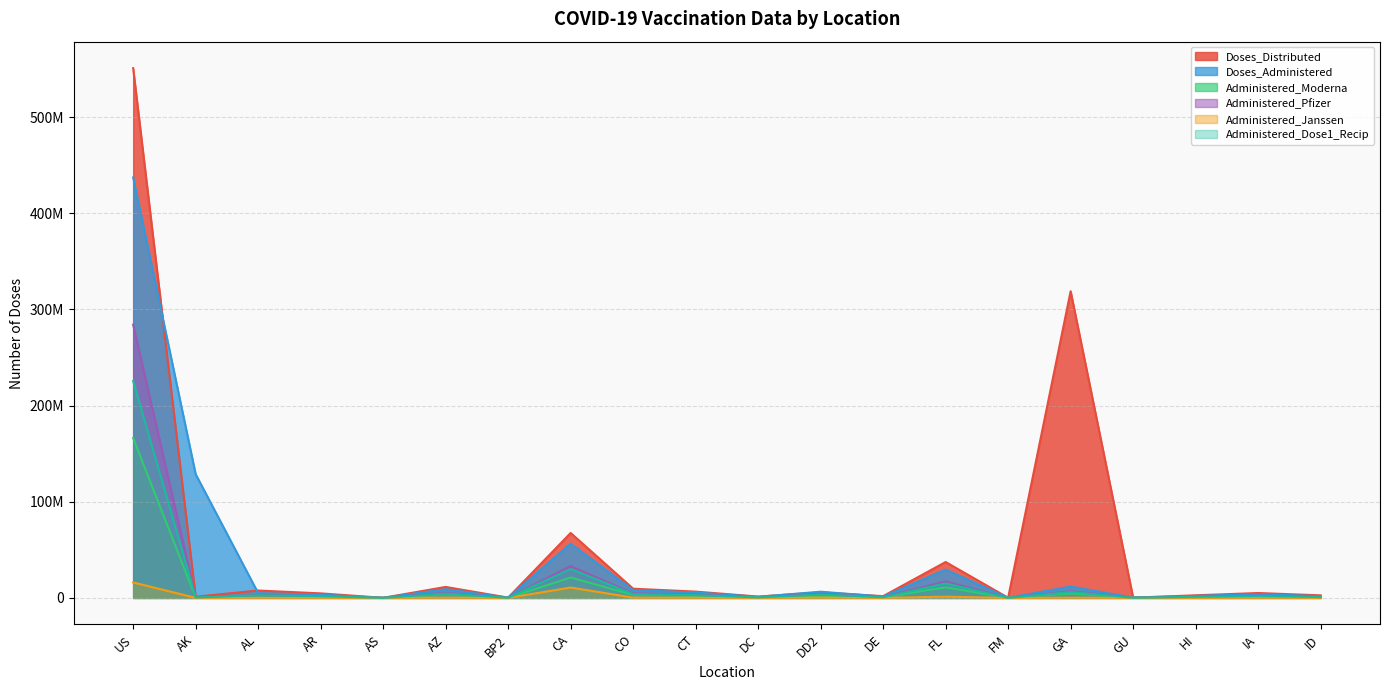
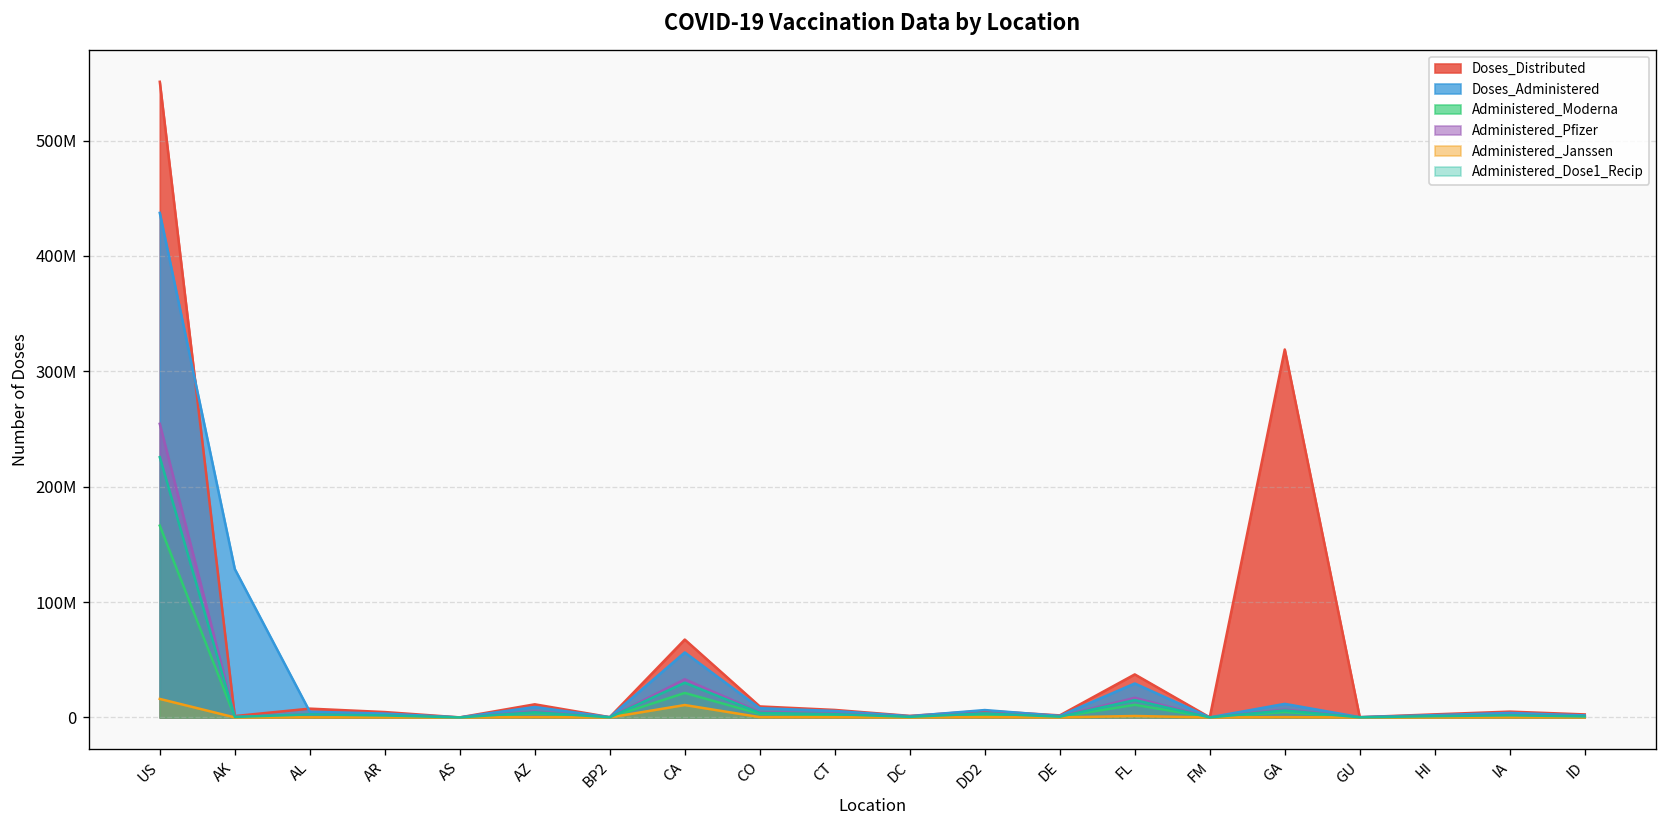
  {
    "Doses_Distributed": {
      "US": 550000000,
      "AL": 10000000,
      "CA": 70000000,
      "FL": 40000000,
      "GA": 320000000
    },
    "Doses_Administered": {
      "US": 440000000,
      "AK": 130000000,
      "CA": 60000000,
      "FL": 30000000,
      "GA": 10000000
    },
    "Administered_Pfizer": {
-     "US": 280000000,
+     "US": 250000000,
      "CA": 30000000
    },
    "Administered_Janssen": {
      "US": 20000000,
      "AZ": 0,
      "CA": 10000000,
      "CO": 0,
      "FL": 0,
      "GA": 0
    }
  }
